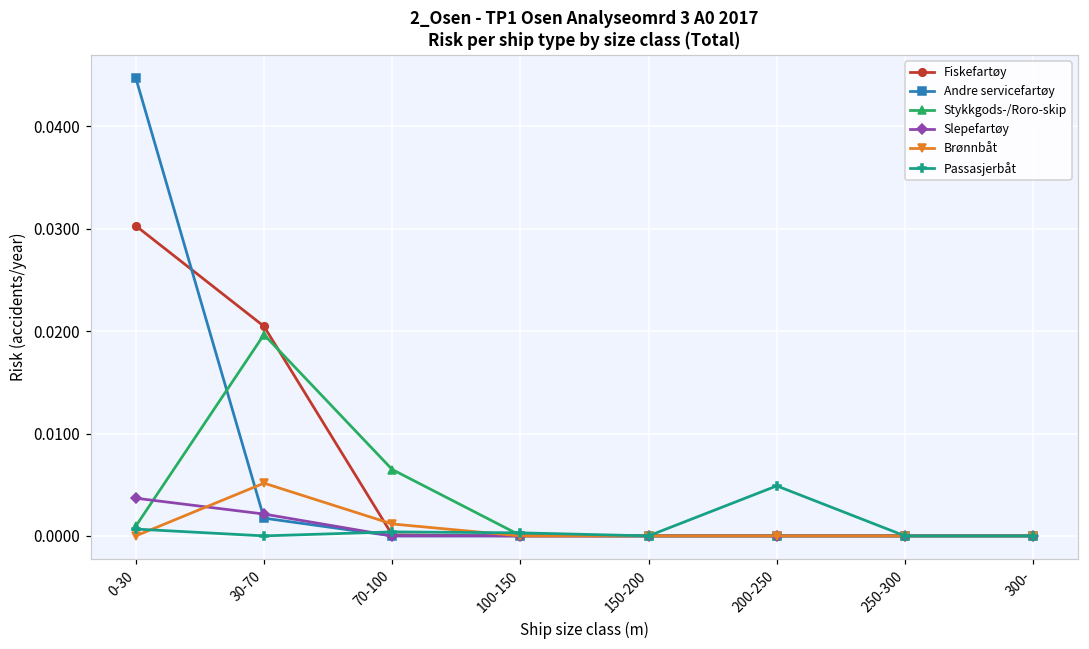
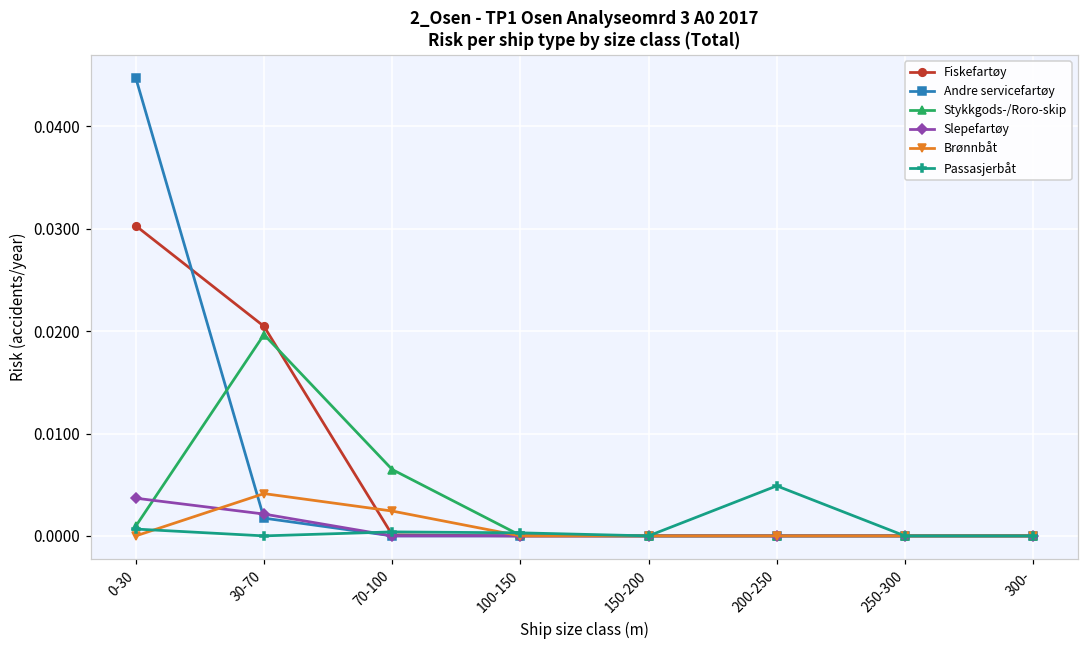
  {
    "Fiskefartøy": {
      "0-30": 0.030,
      "30-70": 0.020
    },
    "Andre servicefartøy": {
      "0-30": 0.045,
      "30-70": 0.002
    },
    "Slepefartøy": {
      "0-30": 0.004,
      "30-70": 0.002
    },
    "Brønnbåt": {
      "0-30": 0.000,
-     "30-70": 0.005,
-     "70-100": 0.001
+     "30-70": 0.004,
+     "70-100": 0.002
    }
  }
